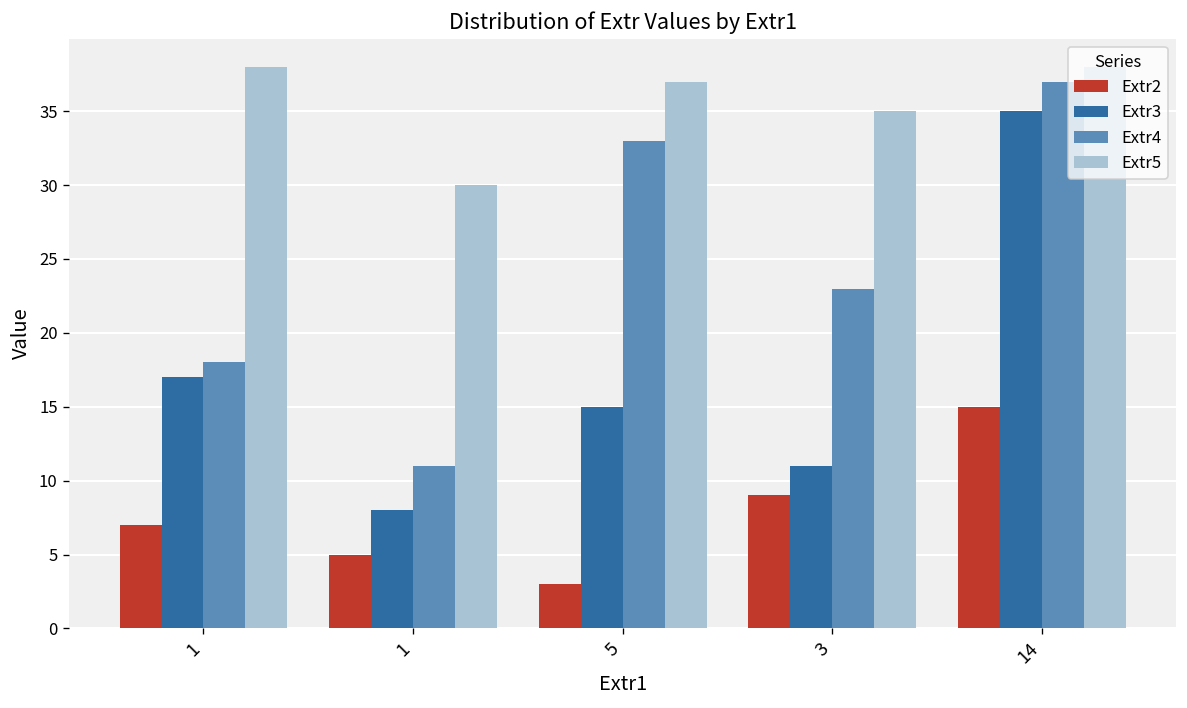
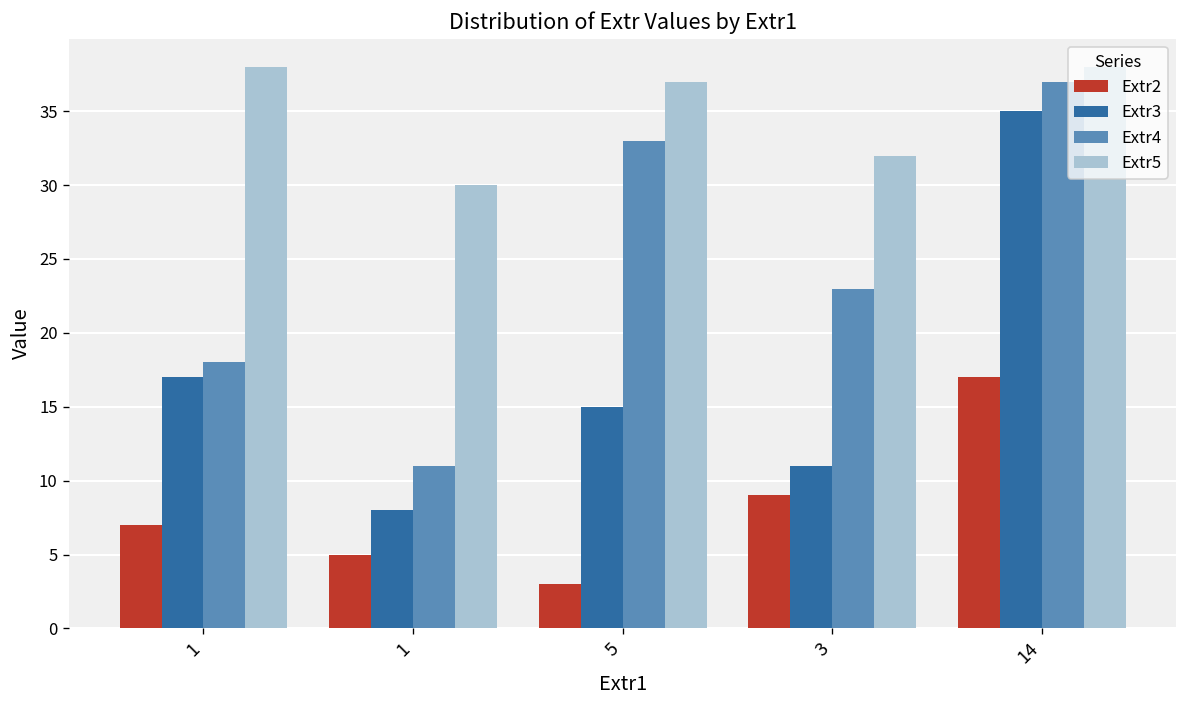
  {
    "Extr2": {
      "5": 3,
      "3": 9,
-     "14": 15
+     "14": 17
    },
    "Extr5": {
      "5": 37,
-     "3": 35
+     "3": 32
    }
  }
